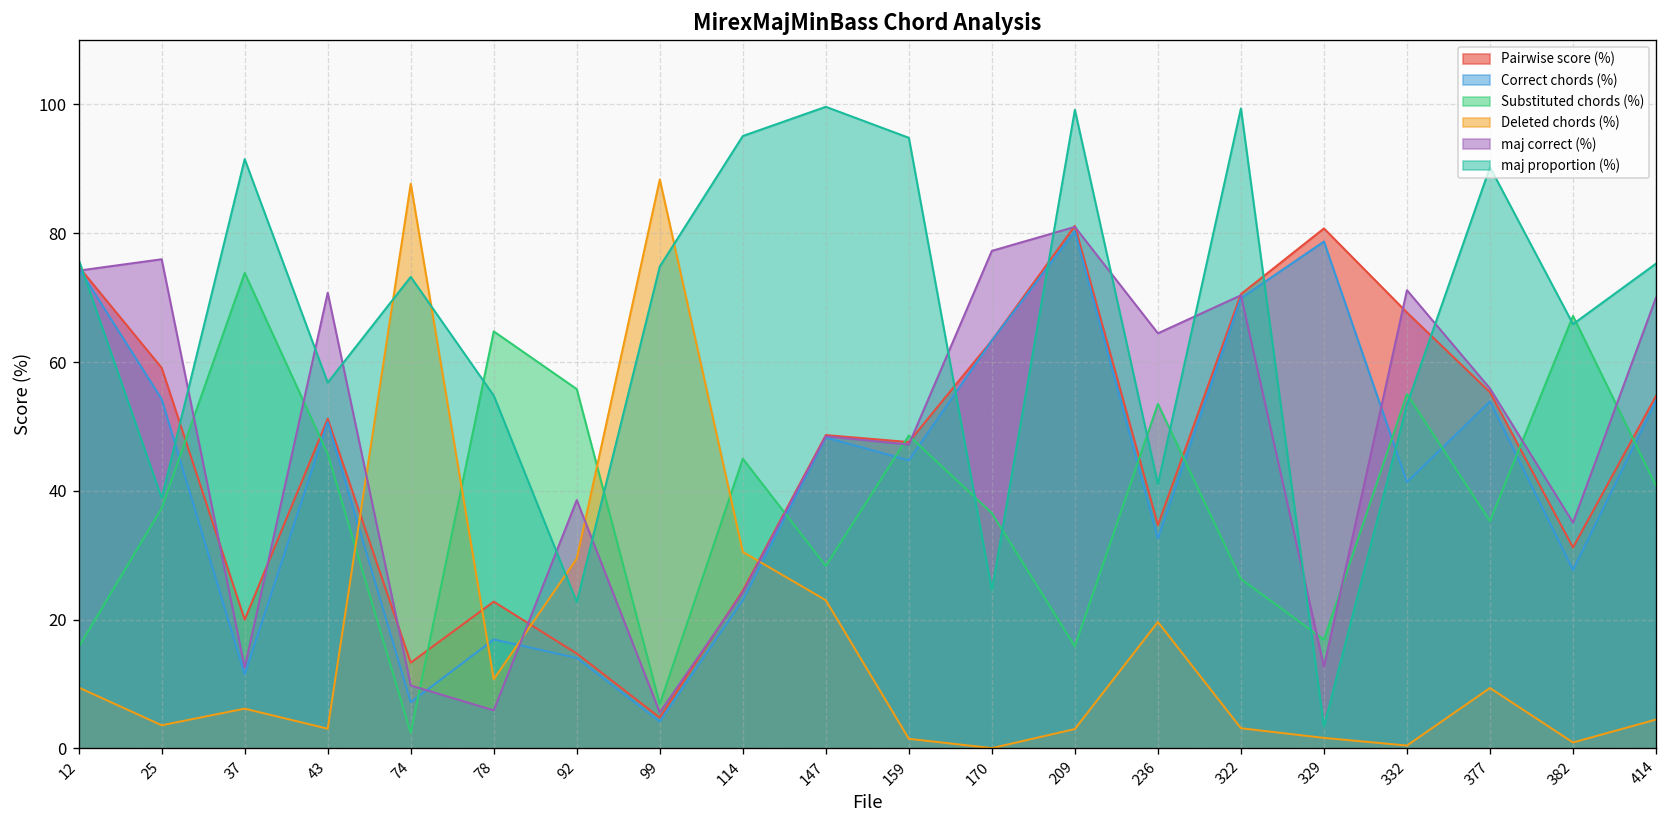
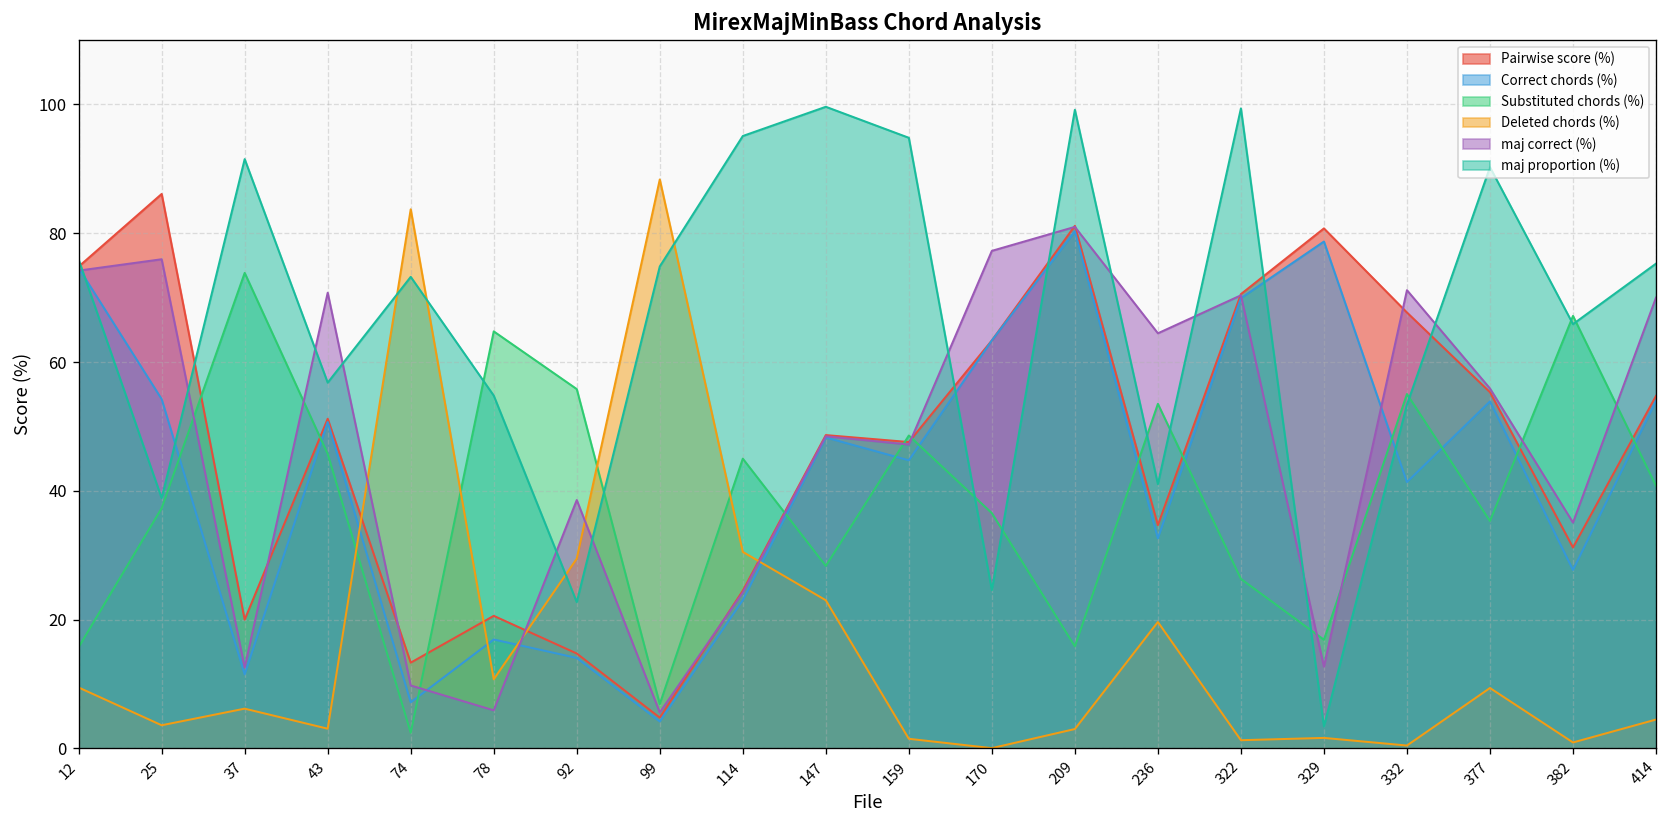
  {
    "Pairwise score (%)": {
-     "25": 59,
+     "25": 86,
      "37": 20,
      "43": 51,
      "74": 13,
-     "78": 23,
+     "78": 21,
      "92": 15,
      "99": 5,
      "236": 35,
      "329": 81,
      "332": 68,
      "377": 55,
      "382": 31,
      "414": 55
    },
    "Deleted chords (%)": {
      "12": 9,
      "25": 4,
      "37": 6,
      "43": 3,
-     "74": 88,
+     "74": 84,
      "78": 11,
      "92": 29,
      "99": 88,
      "114": 31,
      "147": 23,
      "159": 1,
      "170": 0,
      "209": 3,
      "236": 20,
-     "322": 3,
+     "322": 1,
      "329": 2,
      "332": 0,
      "377": 9,
      "382": 1,
      "414": 4
    },
    "maj correct (%)": {
      "25": 76,
      "37": 13,
      "43": 71,
      "74": 10,
      "78": 6,
      "92": 39,
      "99": 6,
      "170": 77,
      "236": 64,
      "329": 13,
      "332": 71,
      "377": 56,
      "382": 35,
      "414": 70
    }
  }
